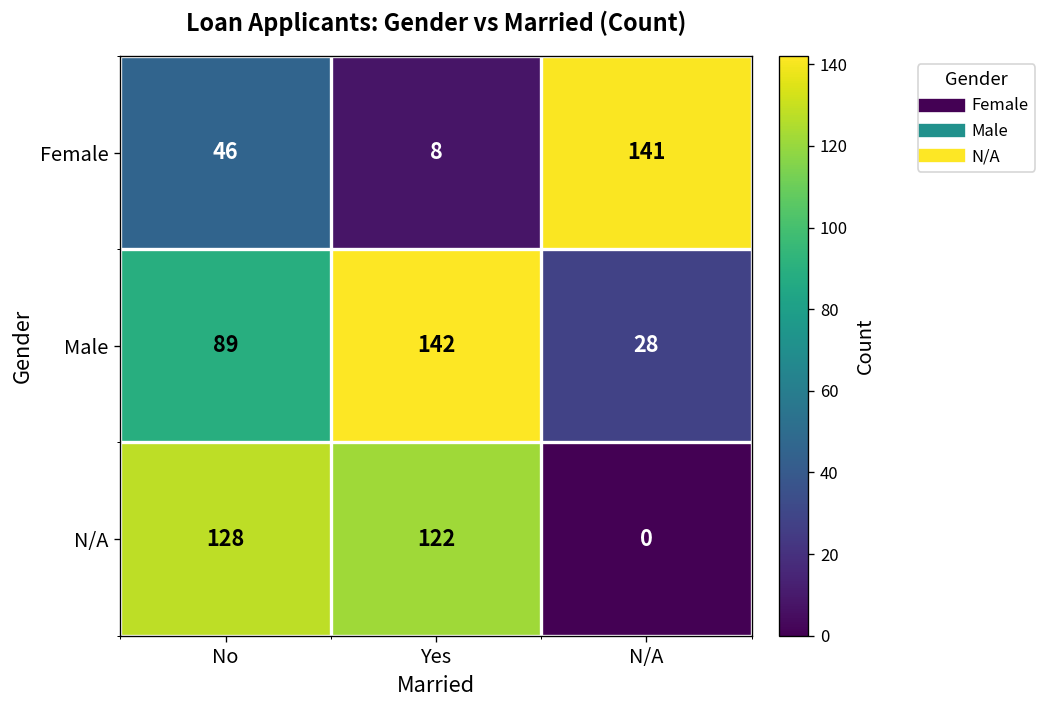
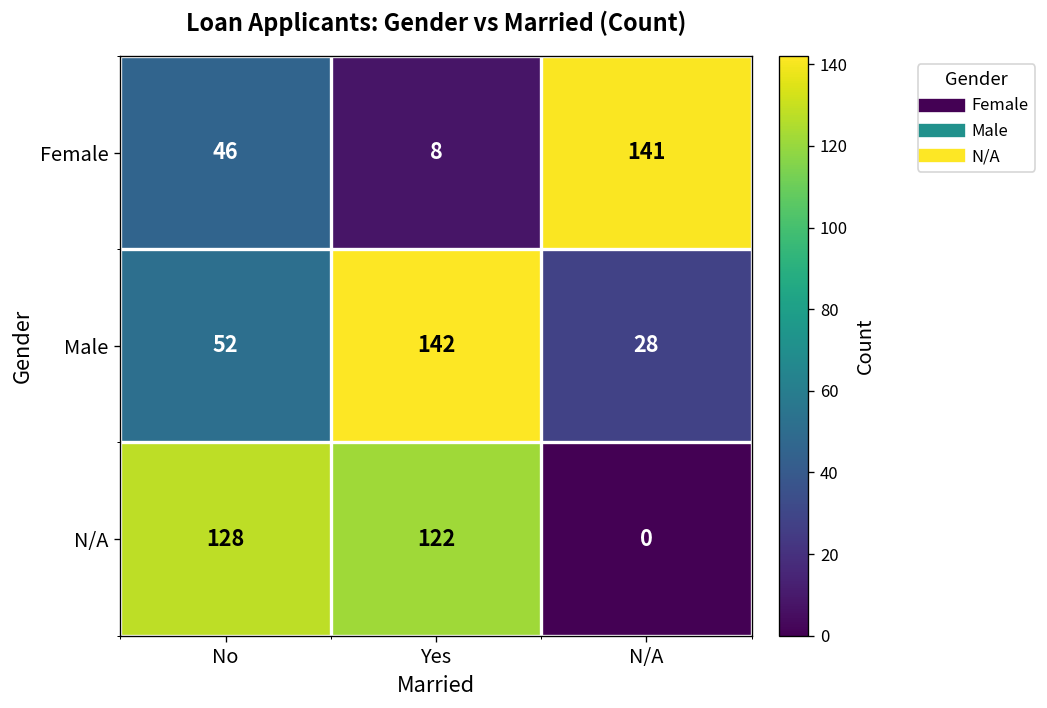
  {
    "Female": {
      "No": 46,
      "Yes": 8,
      "N/A": 141
    },
    "Male": {
-     "No": 89,
+     "No": 52,
      "Yes": 142,
      "N/A": 28
    },
    "N/A": {
      "No": 128,
      "Yes": 122,
      "N/A": 0
    }
  }
